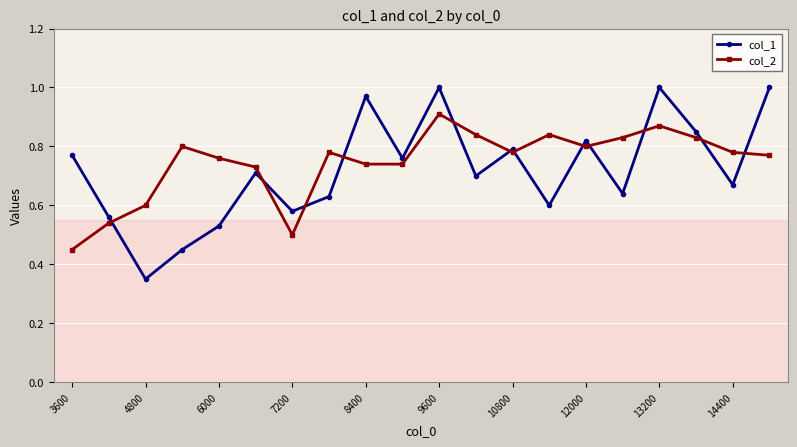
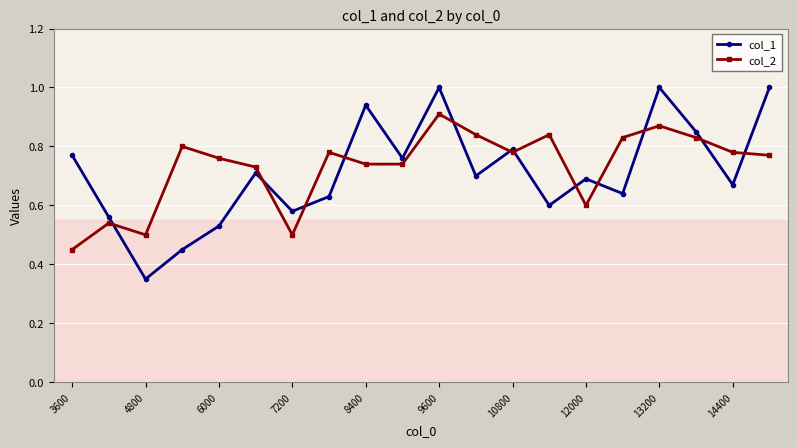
  {
    "col_1": {
      "3600": 0.77,
      "4800": 0.35,
      "6000": 0.53,
      "7200": 0.58,
-     "8400": 0.97,
+     "8400": 0.94,
      "9600": 1.00,
      "10800": 0.79,
-     "12000": 0.82,
+     "12000": 0.69,
      "13200": 1.00,
      "14400": 0.67
    },
    "col_2": {
      "3600": 0.45,
-     "4800": 0.6,
+     "4800": 0.5,
      "6000": 0.76,
      "7200": 0.5,
      "8400": 0.74,
      "9600": 0.91,
      "10800": 0.78,
-     "12000": 0.8,
+     "12000": 0.6,
      "13200": 0.87,
      "14400": 0.78
    }
  }
